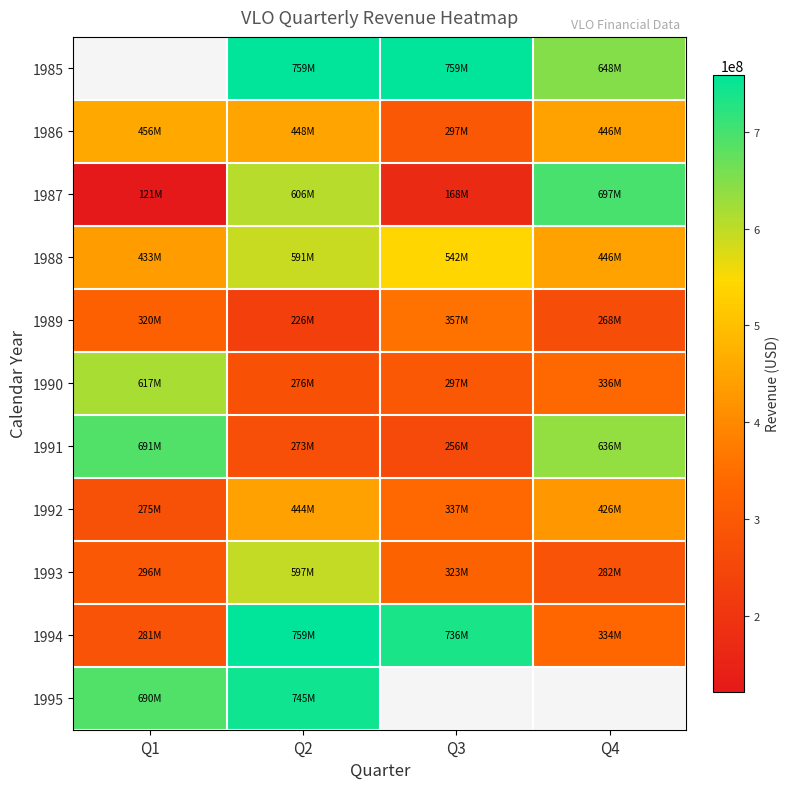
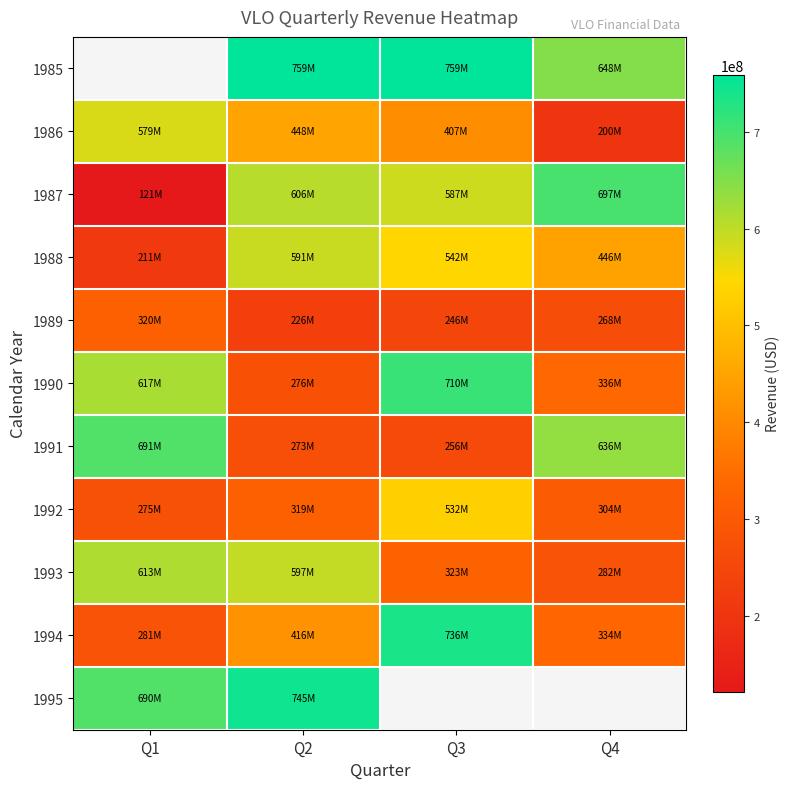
  {
    "1985": {
      "Q2": "759M",
      "Q3": "759M",
      "Q4": "648M"
    },
    "1986": {
-     "Q1": "456M",
+     "Q1": "579M",
      "Q2": "448M",
-     "Q3": "297M",
-     "Q4": "446M"
+     "Q3": "407M",
+     "Q4": "200M"
    },
    "1987": {
      "Q1": "121M",
      "Q2": "606M",
-     "Q3": "168M",
+     "Q3": "587M",
      "Q4": "697M"
    },
    "1988": {
-     "Q1": "433M",
+     "Q1": "211M",
      "Q2": "591M",
      "Q3": "542M",
      "Q4": "446M"
    },
    "1989": {
      "Q1": "320M",
      "Q2": "226M",
-     "Q3": "357M",
+     "Q3": "246M",
      "Q4": "268M"
    },
    "1990": {
      "Q1": "617M",
      "Q2": "276M",
-     "Q3": "297M",
+     "Q3": "710M",
      "Q4": "336M"
    },
    "1991": {
      "Q1": "691M",
      "Q2": "273M",
      "Q3": "256M",
      "Q4": "636M"
    },
    "1992": {
      "Q1": "275M",
-     "Q2": "444M",
-     "Q3": "337M",
-     "Q4": "426M"
+     "Q2": "319M",
+     "Q3": "532M",
+     "Q4": "304M"
    },
    "1993": {
-     "Q1": "296M",
+     "Q1": "613M",
      "Q2": "597M",
      "Q3": "323M",
      "Q4": "282M"
    },
    "1994": {
      "Q1": "281M",
-     "Q2": "759M",
+     "Q2": "416M",
      "Q3": "736M",
      "Q4": "334M"
    },
    "1995": {
      "Q1": "690M",
      "Q2": "745M"
    }
  }
